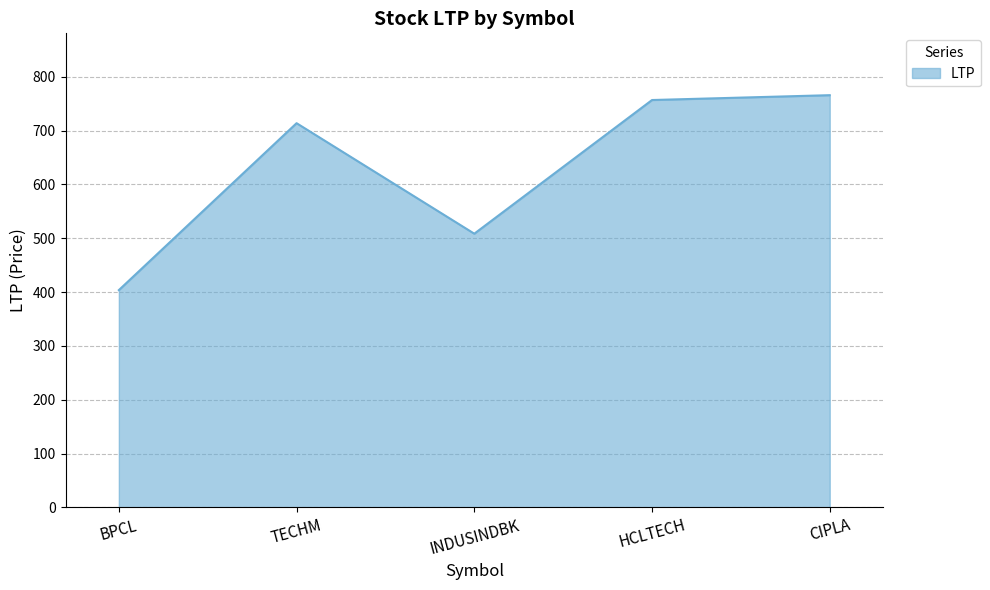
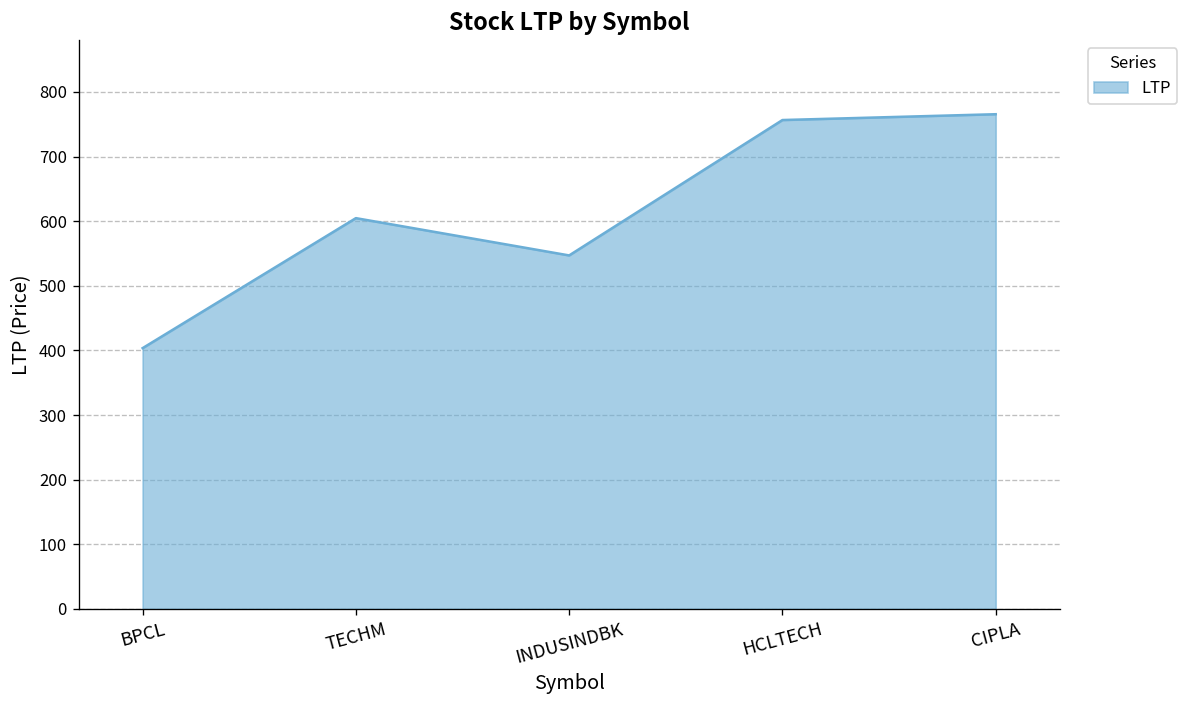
  {
    "BPCL": 400,
-   "TECHM": 710,
-   "INDUSINDBK": 510,
+   "TECHM": 600,
+   "INDUSINDBK": 550,
    "HCLTECH": 760,
    "CIPLA": 770
  }
